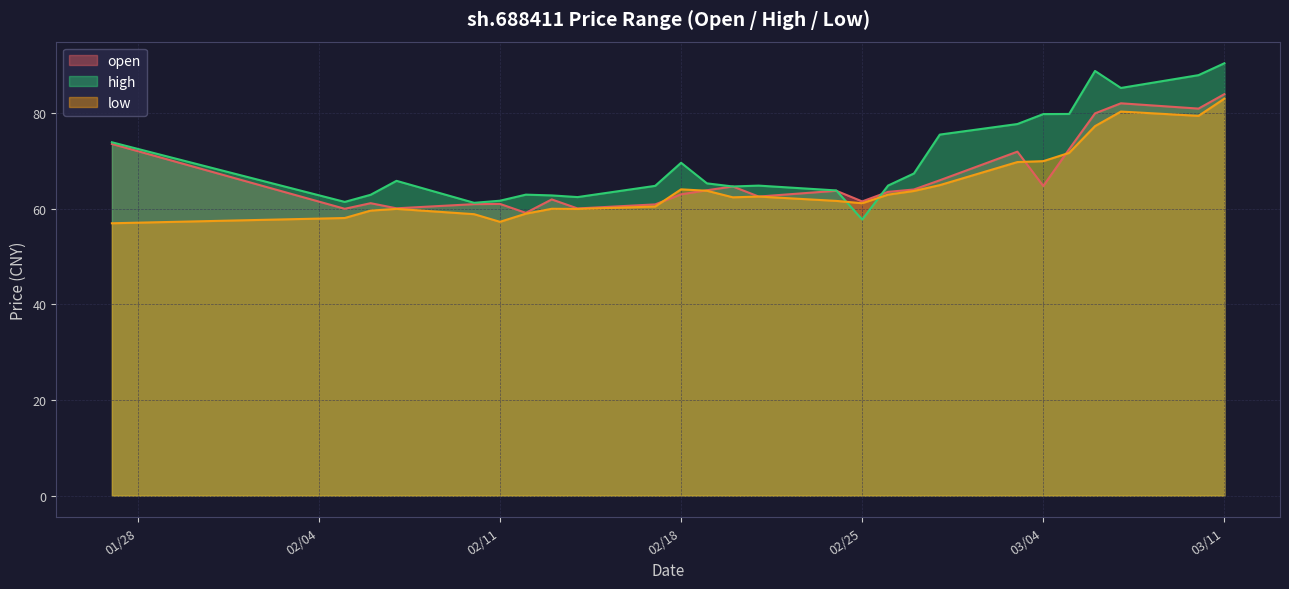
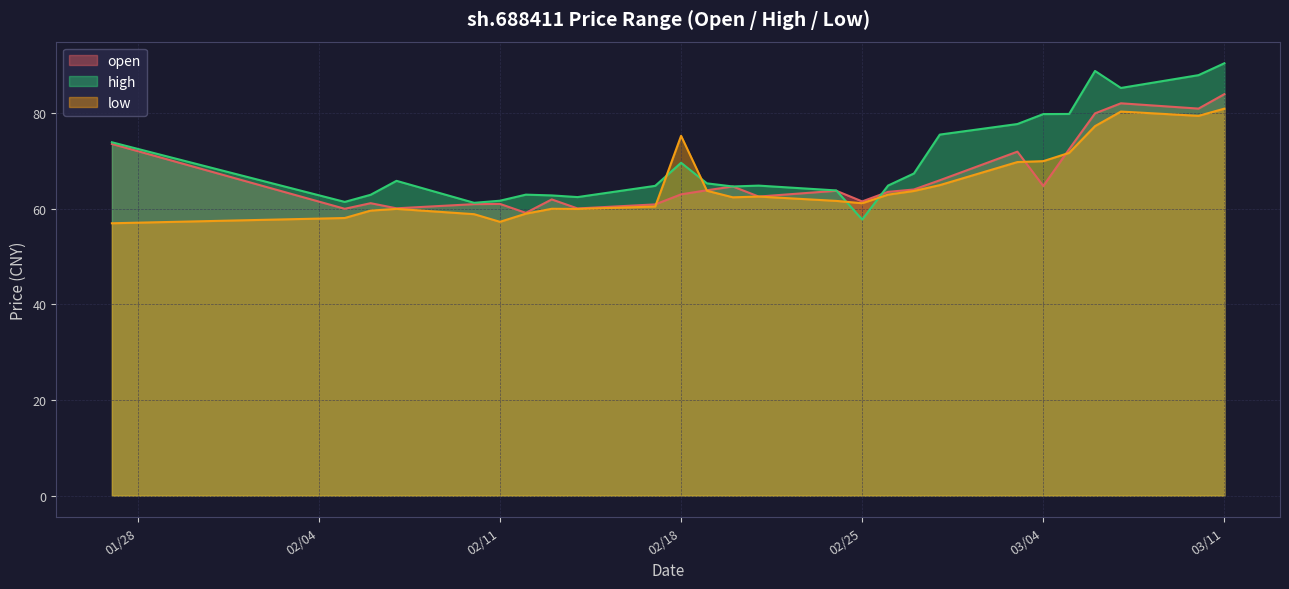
  {
    "open": {
      "02/11": 61,
      "02/18": 63,
      "03/04": 65,
      "03/11": 84
    },
    "high": {
      "02/11": 62,
      "02/18": 70,
      "02/25": 58,
      "03/04": 80,
      "03/11": 90
    },
    "low": {
      "02/11": 57,
-     "02/18": 64,
+     "02/18": 75,
      "03/04": 70,
-     "03/11": 83
+     "03/11": 81
    }
  }
